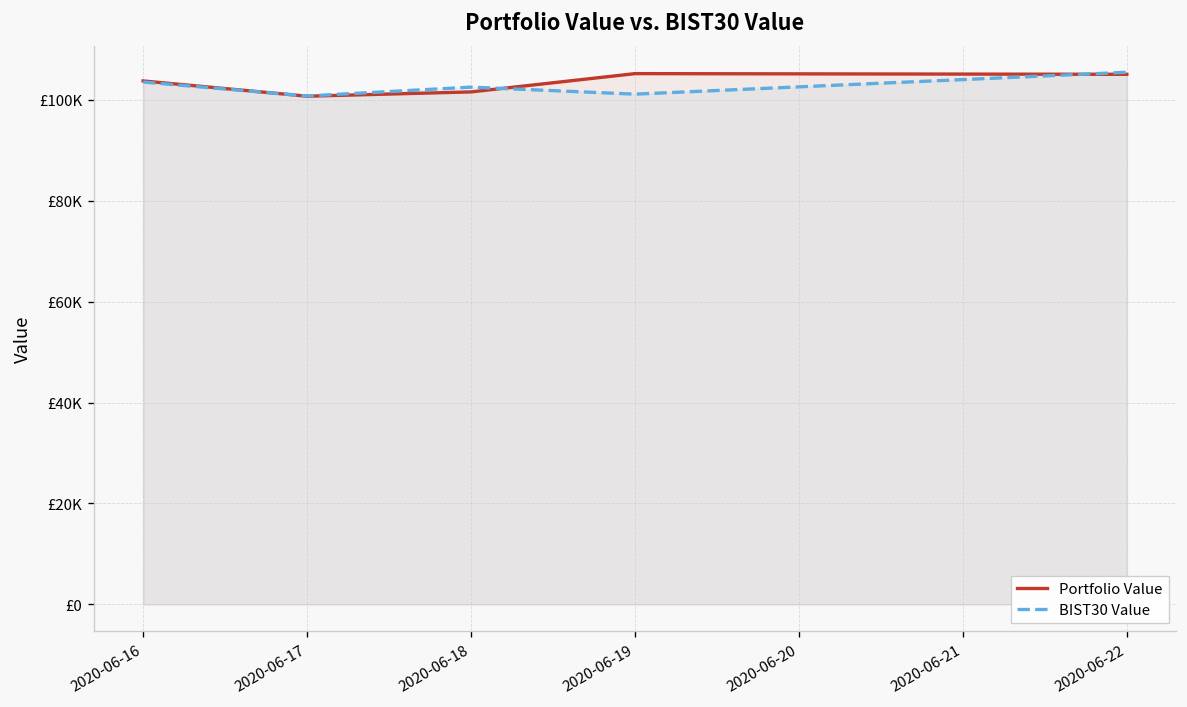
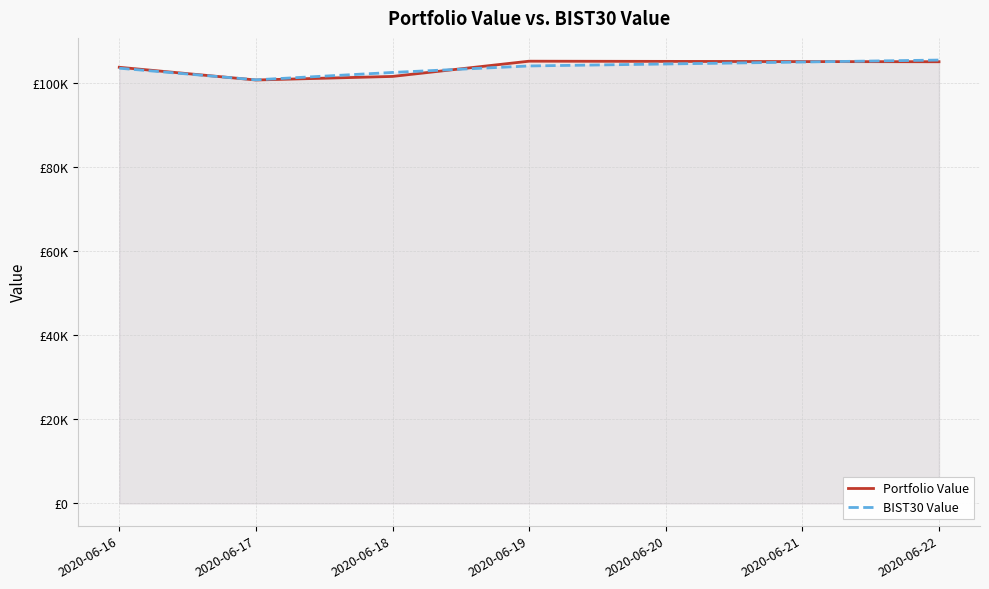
  {
    "Portfolio Value": {
      "2020-06-18": "£102000",
      "2020-06-19": "£105000"
    },
    "BIST30 Value": {
      "2020-06-18": "£103000",
-     "2020-06-19": "£101000"
+     "2020-06-19": "£104000"
    }
  }
